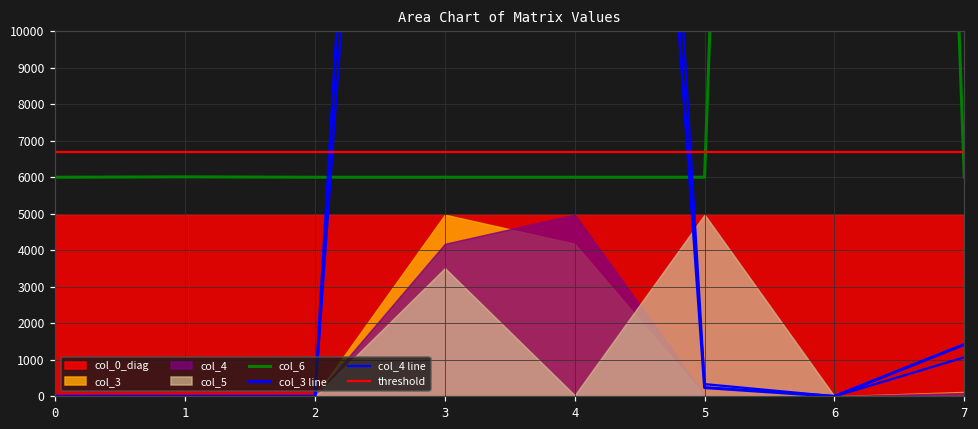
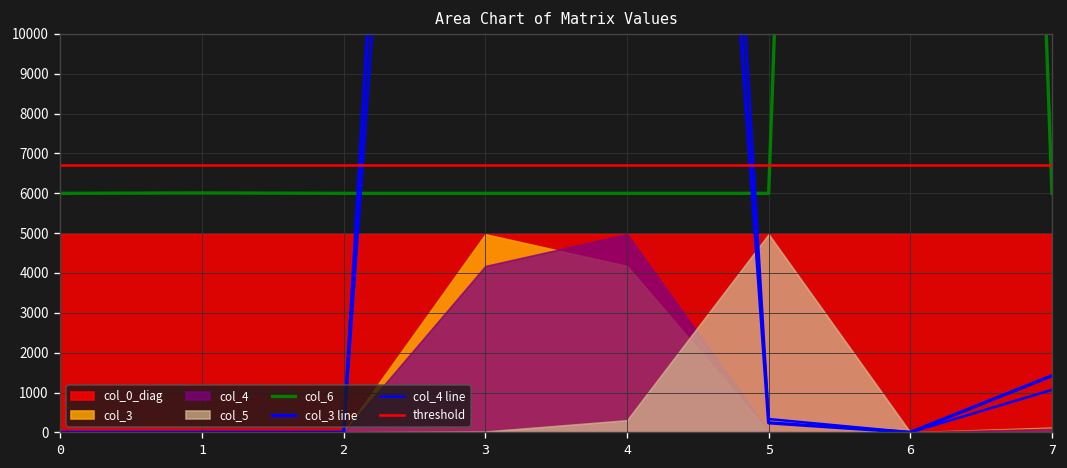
  {
    "col_6": {
      "0": 6000,
      "1": 6000,
      "2": 6000,
      "3": 6000,
      "4": 6000,
      "5": 6000,
      "7": 6000
    },
    "col_0_diag": {
      "0": 5000,
      "1": 5000,
      "2": 5000,
      "6": 5000,
      "7": 5000
    },
    "col_3": {
      "4": 4200
    },
    "col_4": {
      "3": 4200
    },
    "col_5": {
-     "3": 3500,
-     "4": 0
+     "3": 0,
+     "4": 300
    }
  }
